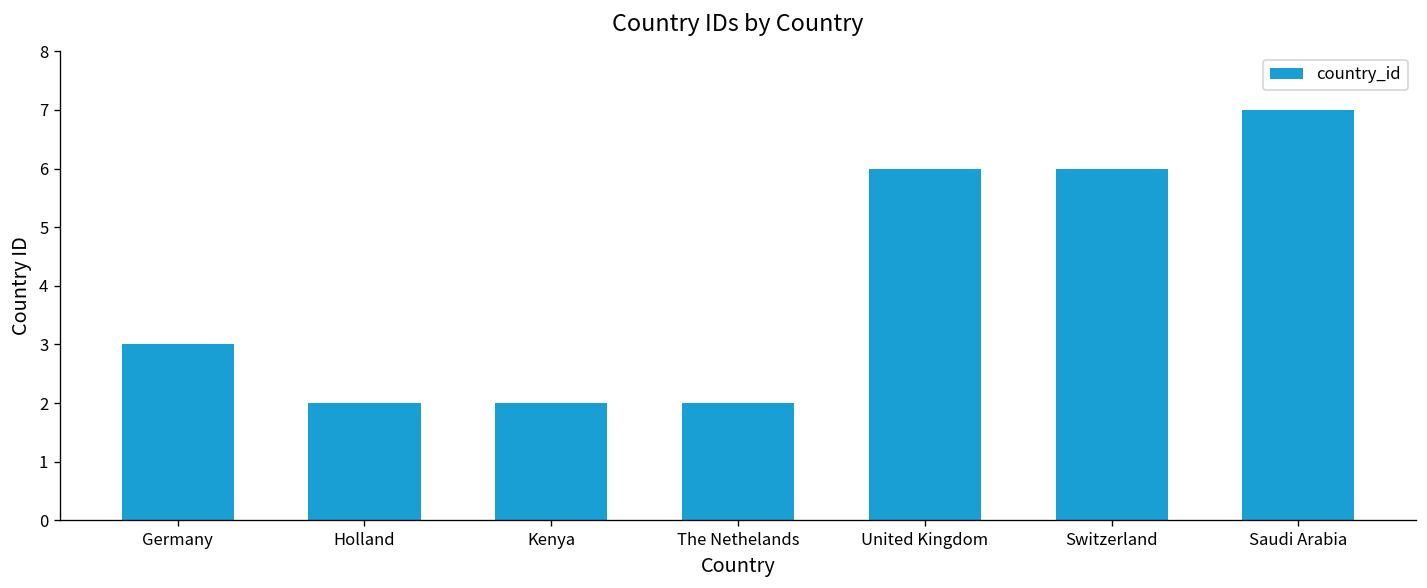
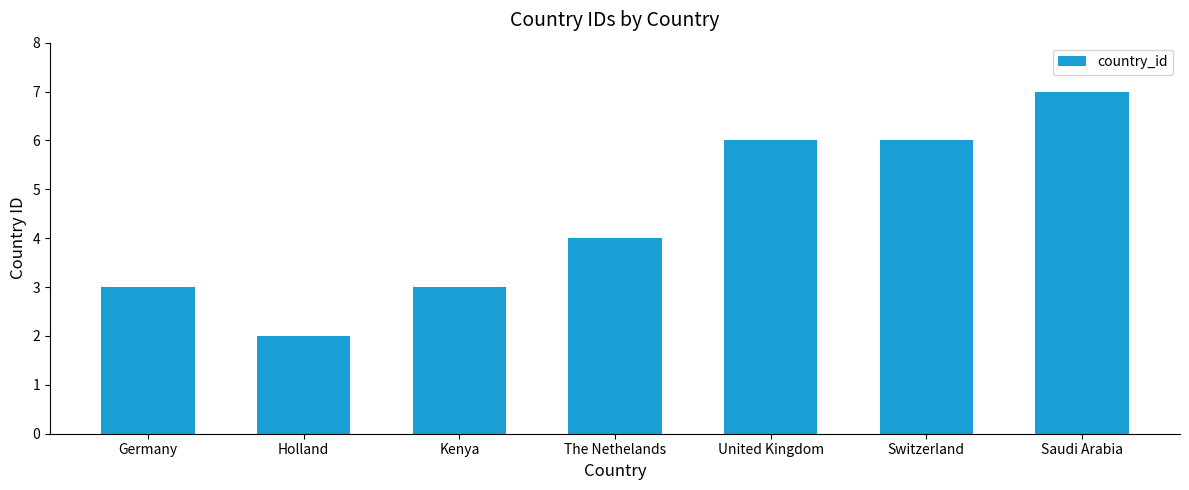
  {
    "Germany": 3,
    "Holland": 2,
-   "Kenya": 2,
-   "The Nethelands": 2,
+   "Kenya": 3,
+   "The Nethelands": 4,
    "United Kingdom": 6,
    "Switzerland": 6,
    "Saudi Arabia": 7
  }
